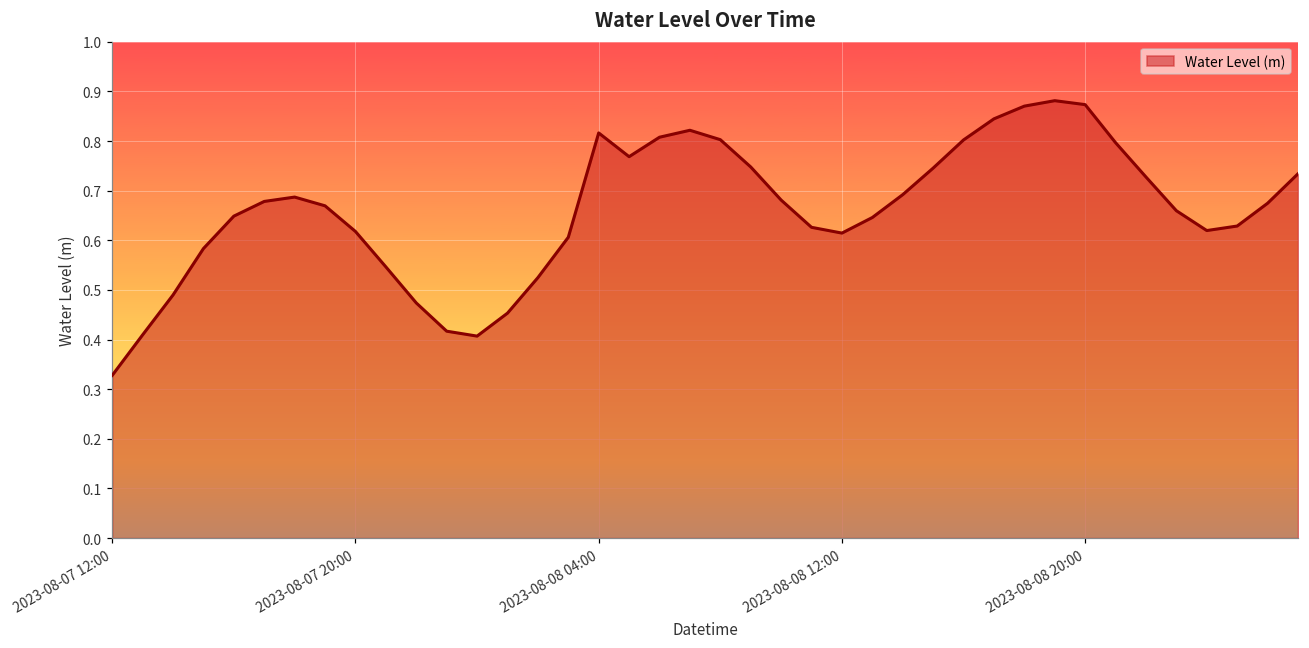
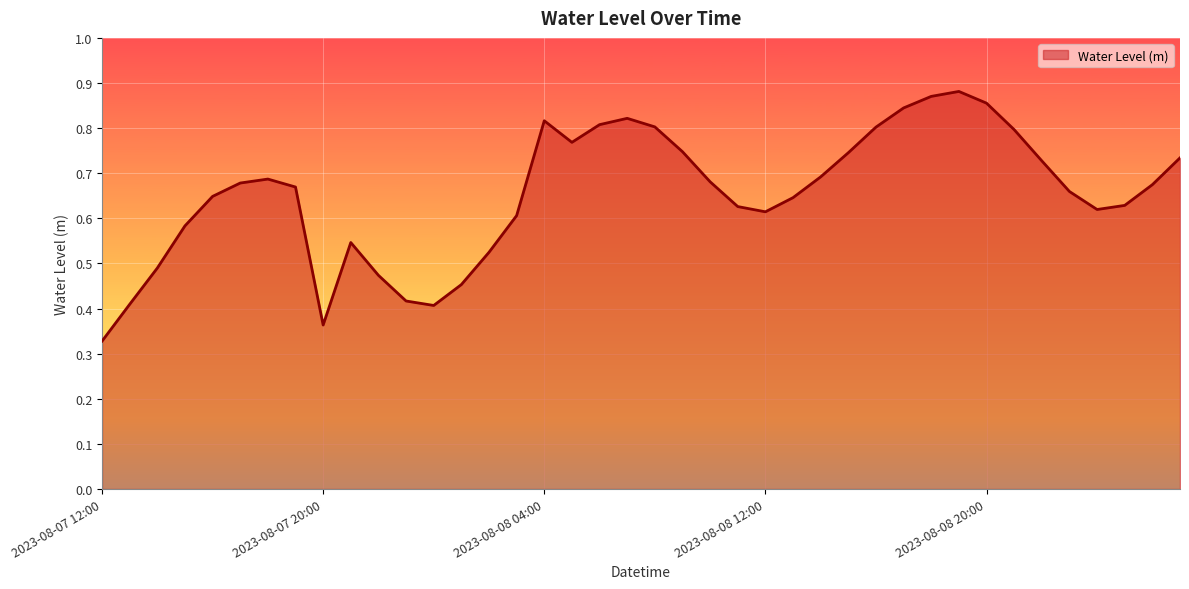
  {
    "2023-08-07 12:00": 0.33,
-   "2023-08-07 20:00": 0.62,
+   "2023-08-07 20:00": 0.36,
    "2023-08-08 04:00": 0.82,
    "2023-08-08 12:00": 0.61,
-   "2023-08-08 20:00": 0.87
+   "2023-08-08 20:00": 0.86
  }
